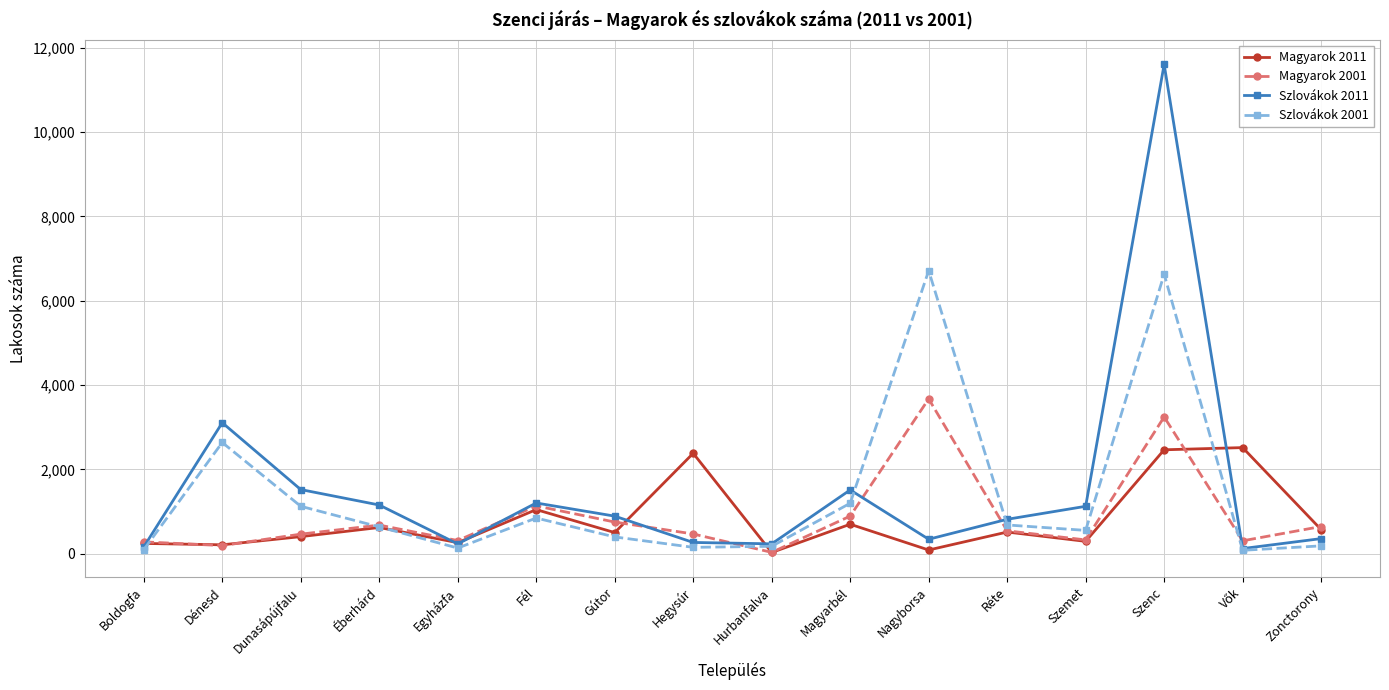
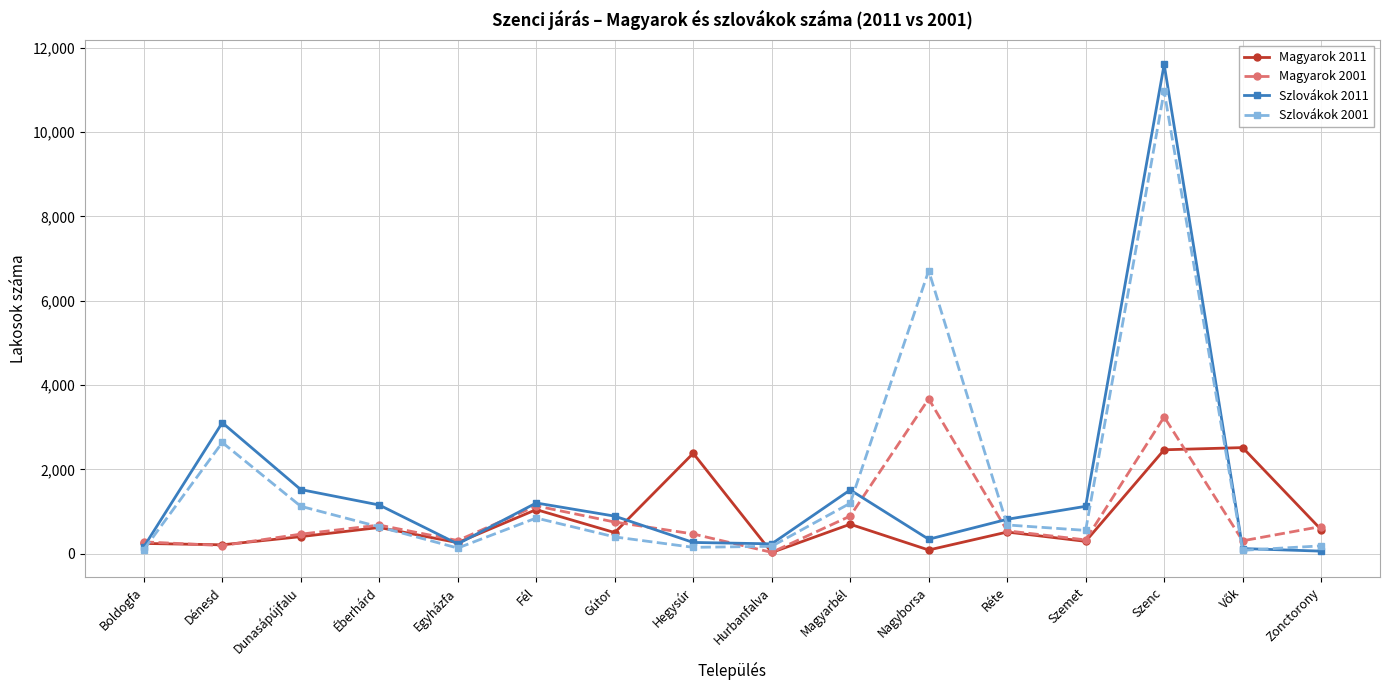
  {
    "Magyarok 2011": {
      "Fél": "1,000",
      "Gútor": "500",
      "Hegysúr": "2,400",
      "Magyarbél": "700",
      "Nagyborsa": "100",
      "Szenc": "2,500",
      "Vők": "2,500",
      "Zonctorony": "600"
    },
    "Magyarok 2001": {
      "Fél": "1,100",
      "Gútor": "800",
      "Hegysúr": "500",
      "Magyarbél": "900",
      "Nagyborsa": "3,700",
      "Szenc": "3,200",
      "Vők": "300",
      "Zonctorony": "600"
    },
    "Szlovákok 2011": {
      "Boldogfa": "200",
      "Dénesd": "3,100",
      "Dunasápújfalu": "1,500",
      "Éberhárd": "1,200",
      "Fél": "1,200",
      "Gútor": "900",
      "Hegysúr": "300",
      "Magyarbél": "1,500",
      "Nagyborsa": "300",
      "Réte": "800",
      "Szemet": "1,100",
      "Szenc": "11,600",
-     "Zonctorony": "400"
+     "Zonctorony": "100"
    },
    "Szlovákok 2001": {
      "Boldogfa": "100",
      "Dénesd": "2,600",
      "Dunasápújfalu": "1,100",
      "Egyházfa": "100",
      "Fél": "800",
      "Gútor": "400",
      "Hegysúr": "200",
      "Magyarbél": "1,200",
      "Nagyborsa": "6,700",
      "Réte": "700",
      "Szemet": "600",
-     "Szenc": "6,600",
+     "Szenc": "11,000",
      "Zonctorony": "200"
    }
  }
